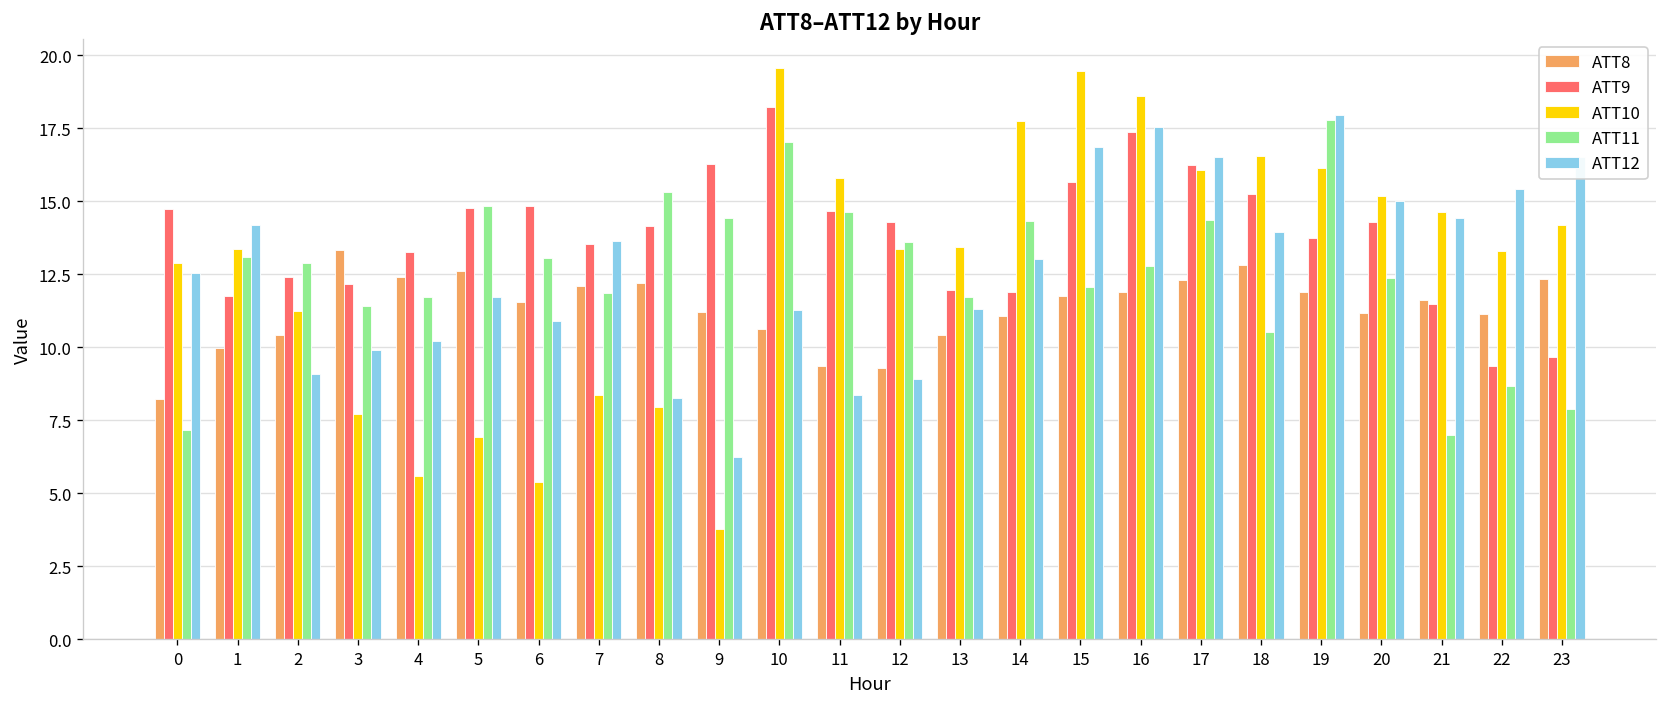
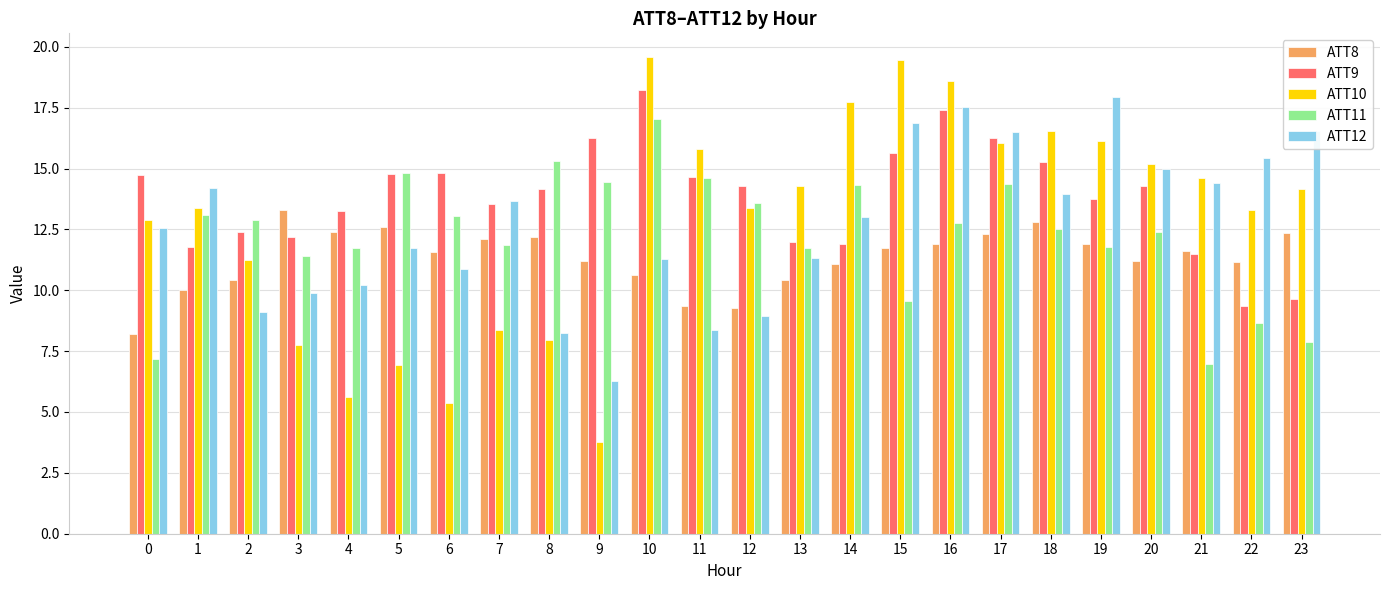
  {
    "ATT10": {
      "0": 12.9,
      "1": 13.4,
      "2": 11.2,
      "3": 7.7,
      "4": 5.6,
      "5": 6.9,
      "6": 5.4,
      "7": 8.4,
      "8": 8.0,
      "9": 3.8,
      "10": 19.6,
      "11": 15.8,
      "12": 13.4,
-     "13": 13.4,
+     "13": 14.3,
      "14": 17.7,
      "15": 19.5,
      "16": 18.6,
      "17": 16.1,
      "18": 16.6,
      "19": 16.1,
      "20": 15.2,
      "21": 14.6,
      "22": 13.3,
      "23": 14.2
    },
    "ATT11": {
      "0": 7.2,
      "1": 13.1,
      "2": 12.9,
      "3": 11.4,
      "4": 11.7,
      "5": 14.8,
      "6": 13.1,
      "7": 11.9,
      "8": 15.3,
      "9": 14.4,
      "10": 17.0,
      "11": 14.6,
      "12": 13.6,
      "13": 11.7,
      "14": 14.3,
-     "15": 12.1,
+     "15": 9.5,
      "16": 12.8,
      "17": 14.4,
-     "18": 10.5,
-     "19": 17.8,
+     "18": 12.5,
+     "19": 11.8,
      "20": 12.4,
      "21": 7.0,
      "22": 8.7,
      "23": 7.9
    },
    "ATT12": {
      "0": 12.5,
      "1": 14.2,
      "2": 9.1,
      "3": 9.9,
      "4": 10.2,
      "5": 11.7,
      "6": 10.9,
      "7": 13.7,
      "8": 8.3,
      "9": 6.3,
      "10": 11.3,
      "11": 8.4,
      "12": 8.9,
      "13": 11.3,
      "14": 13.0,
      "15": 16.9,
      "16": 17.5,
      "17": 16.5,
      "18": 14.0,
      "19": 18.0,
      "20": 15.0,
      "21": 14.4,
      "22": 15.4
    }
  }
